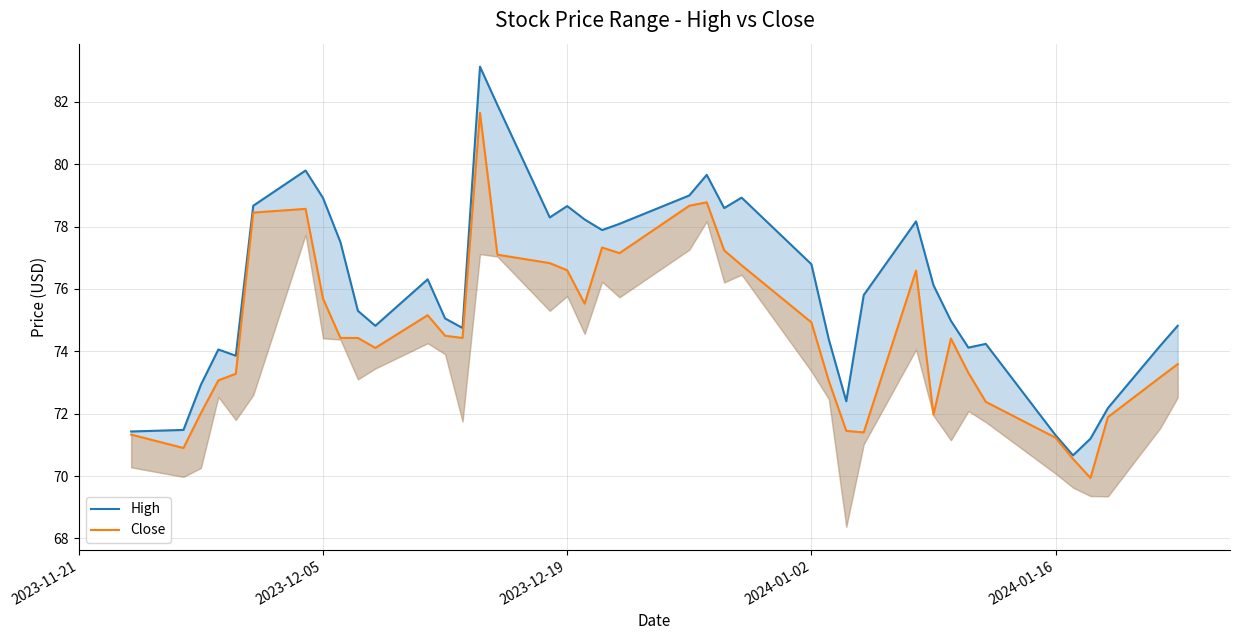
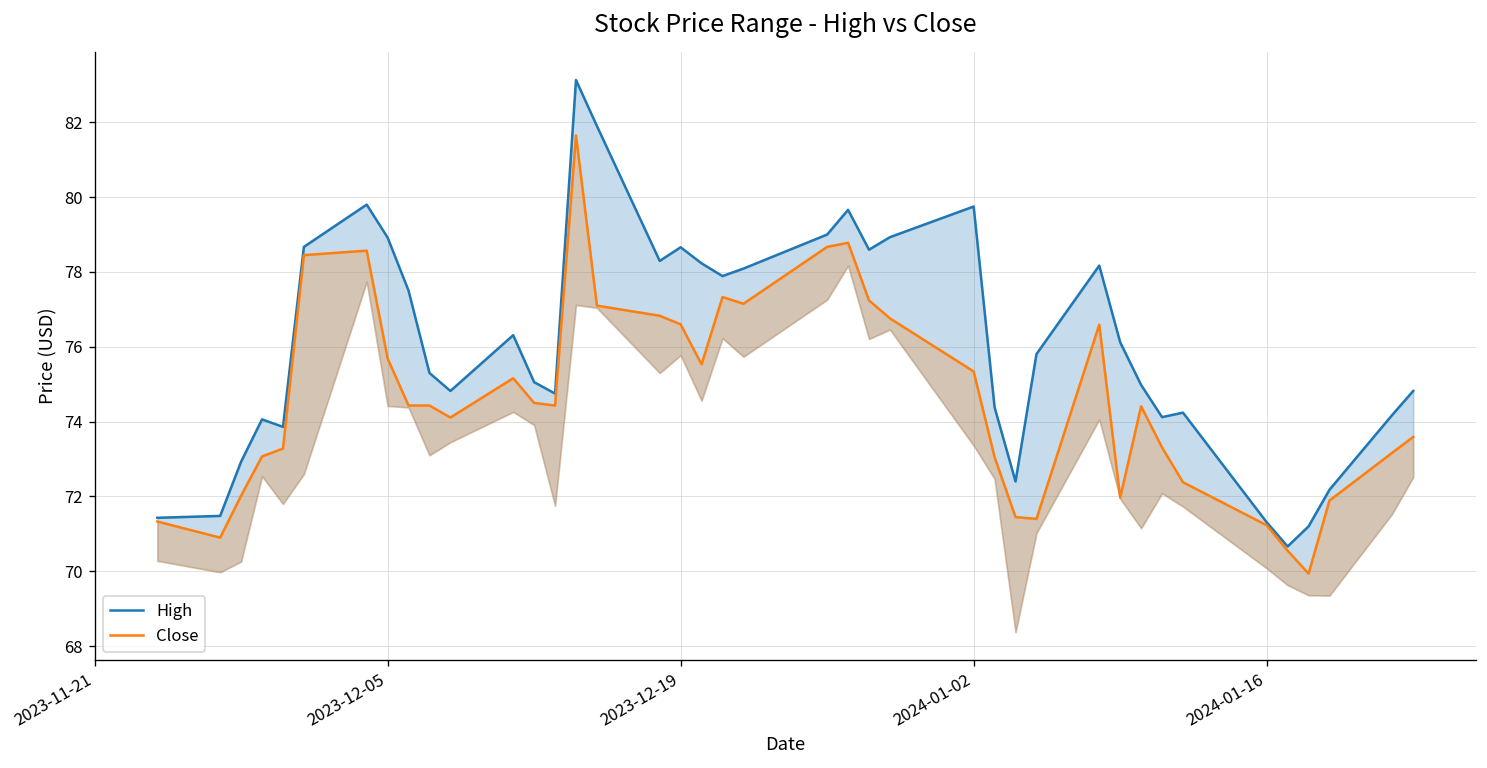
  {
    "High": {
      "2023-12-05": 78.9,
      "2023-12-19": 78.7,
-     "2024-01-02": 76.8
+     "2024-01-02": 79.7
    },
    "Close": {
      "2023-12-05": 75.7,
      "2023-12-19": 76.6,
-     "2024-01-02": 74.9
+     "2024-01-02": 75.3
    }
  }
